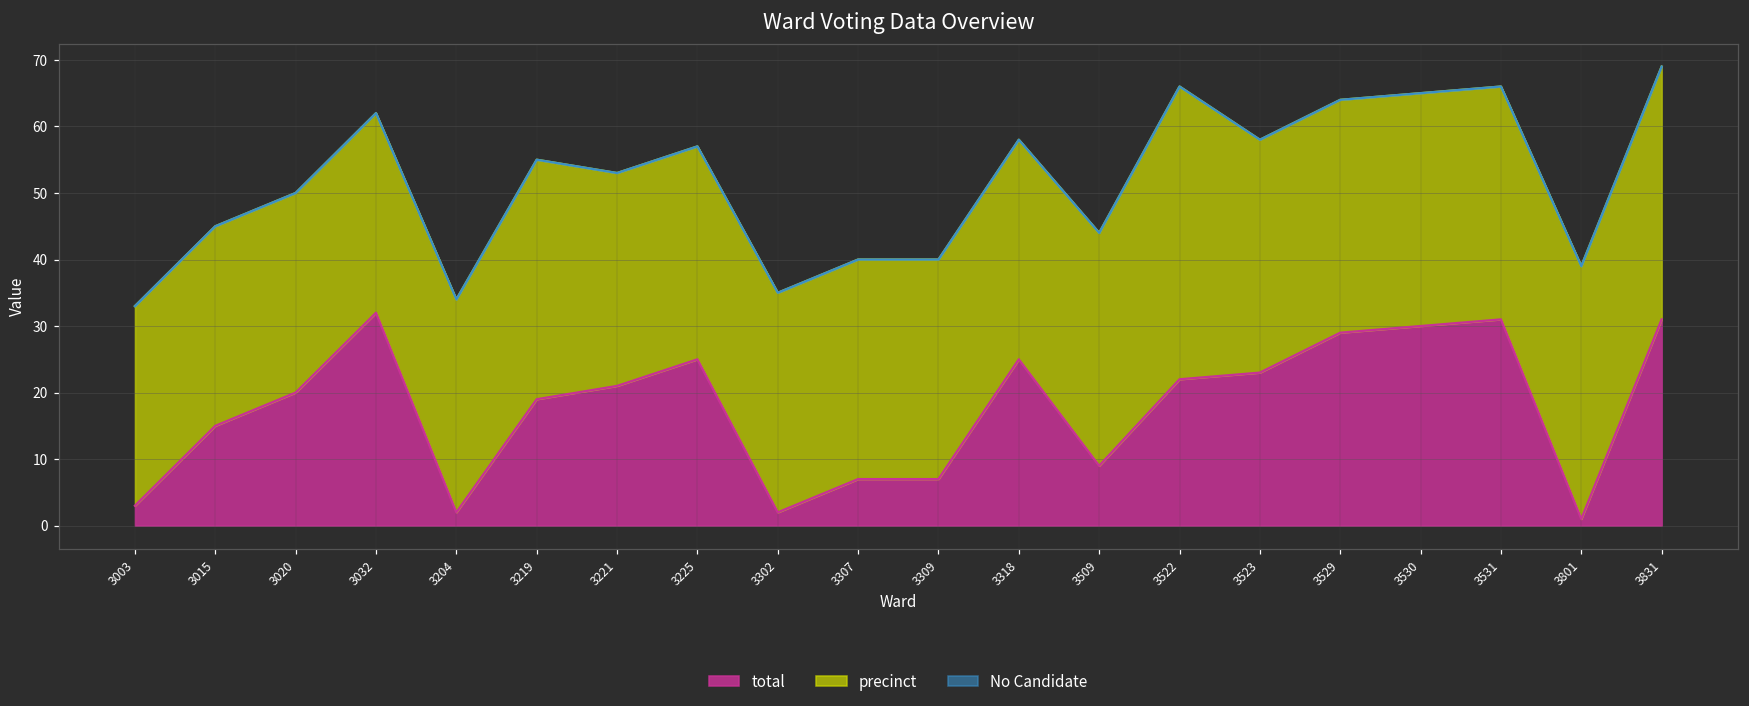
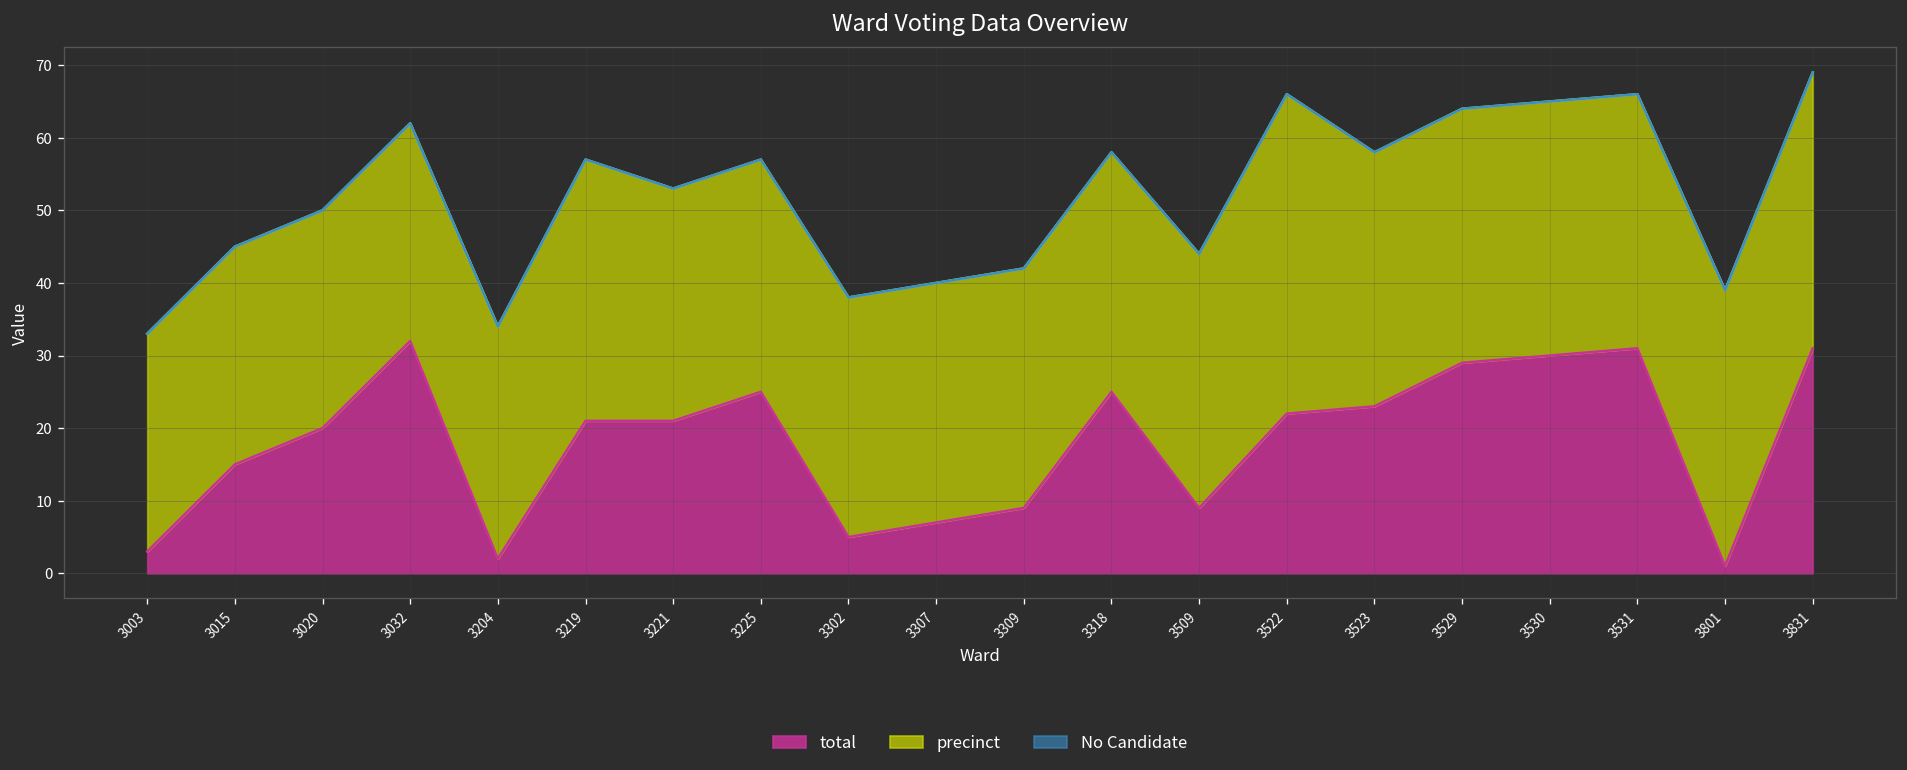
  {
    "total": {
      "3003": 3,
      "3015": 15,
      "3020": 20,
      "3032": 32,
      "3204": 2,
-     "3219": 19,
+     "3219": 21,
      "3221": 21,
      "3225": 25,
-     "3302": 2,
+     "3302": 5,
      "3307": 7,
-     "3309": 7,
+     "3309": 9,
      "3318": 25,
      "3509": 9,
      "3522": 22,
      "3523": 23,
      "3529": 29,
      "3530": 30,
      "3531": 31,
      "3801": 1,
      "3831": 31
    }
  }
